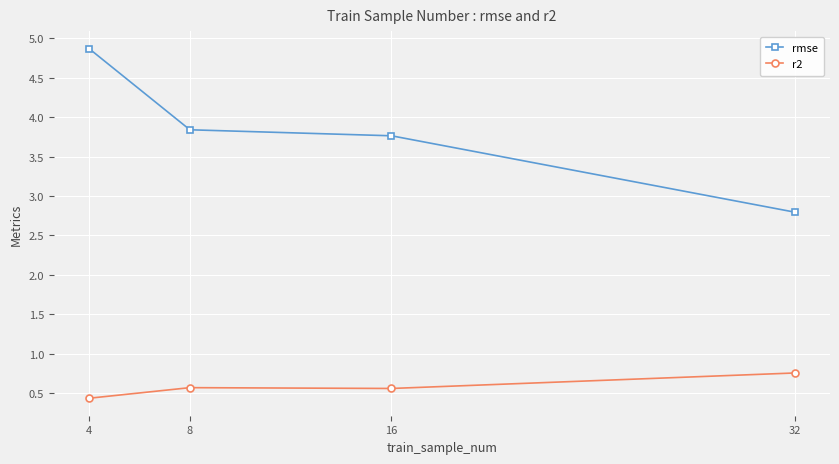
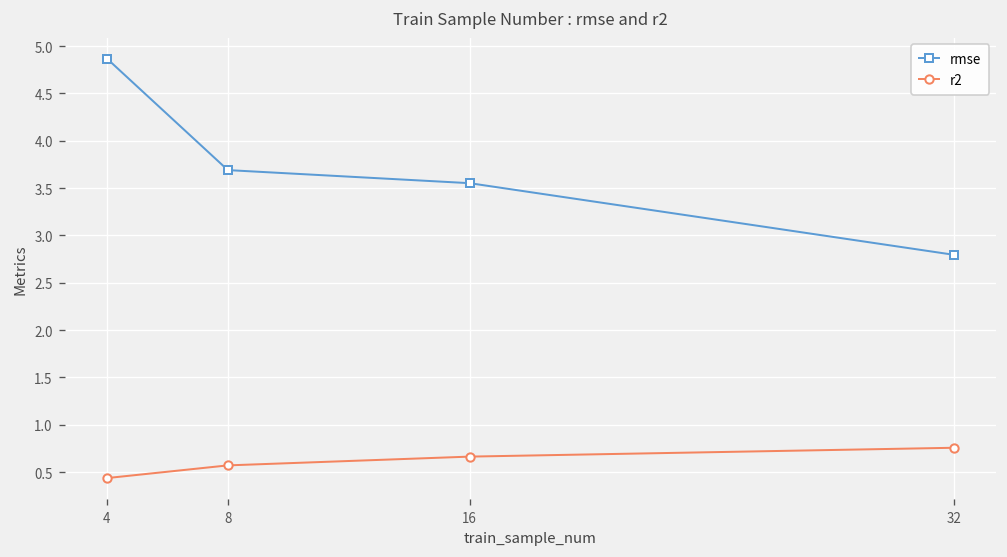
  {
    "rmse": {
      "4": 4.9,
-     "8": 3.8,
-     "16": 3.8,
+     "8": 3.7,
+     "16": 3.6,
      "32": 2.8
    },
    "r2": {
      "4": 0.4,
      "8": 0.6,
-     "16": 0.6,
+     "16": 0.7,
      "32": 0.8
    }
  }
